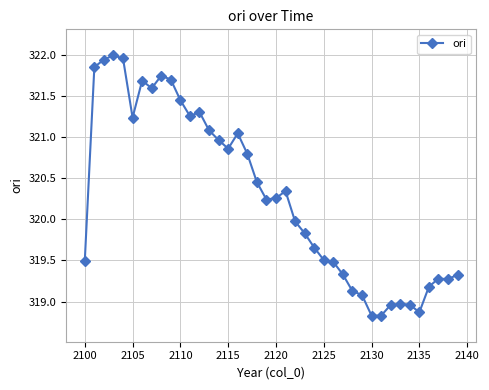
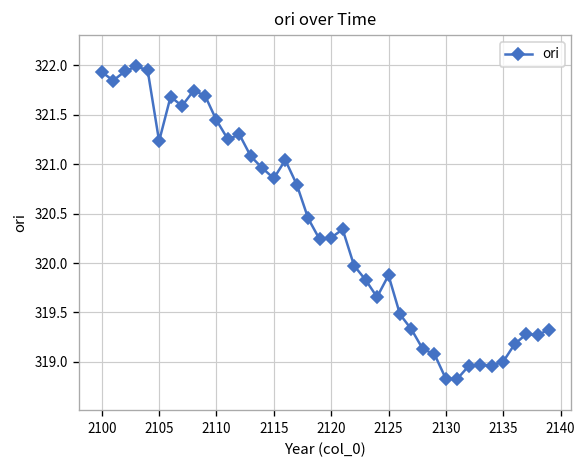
  {
-   "2100": 319.5,
+   "2100": 321.9,
    "2105": 321.2,
    "2110": 321.4,
    "2115": 320.9,
    "2120": 320.3,
-   "2125": 319.5,
+   "2125": 319.9,
    "2130": 318.8,
-   "2135": 318.9
+   "2135": 319.0
  }
